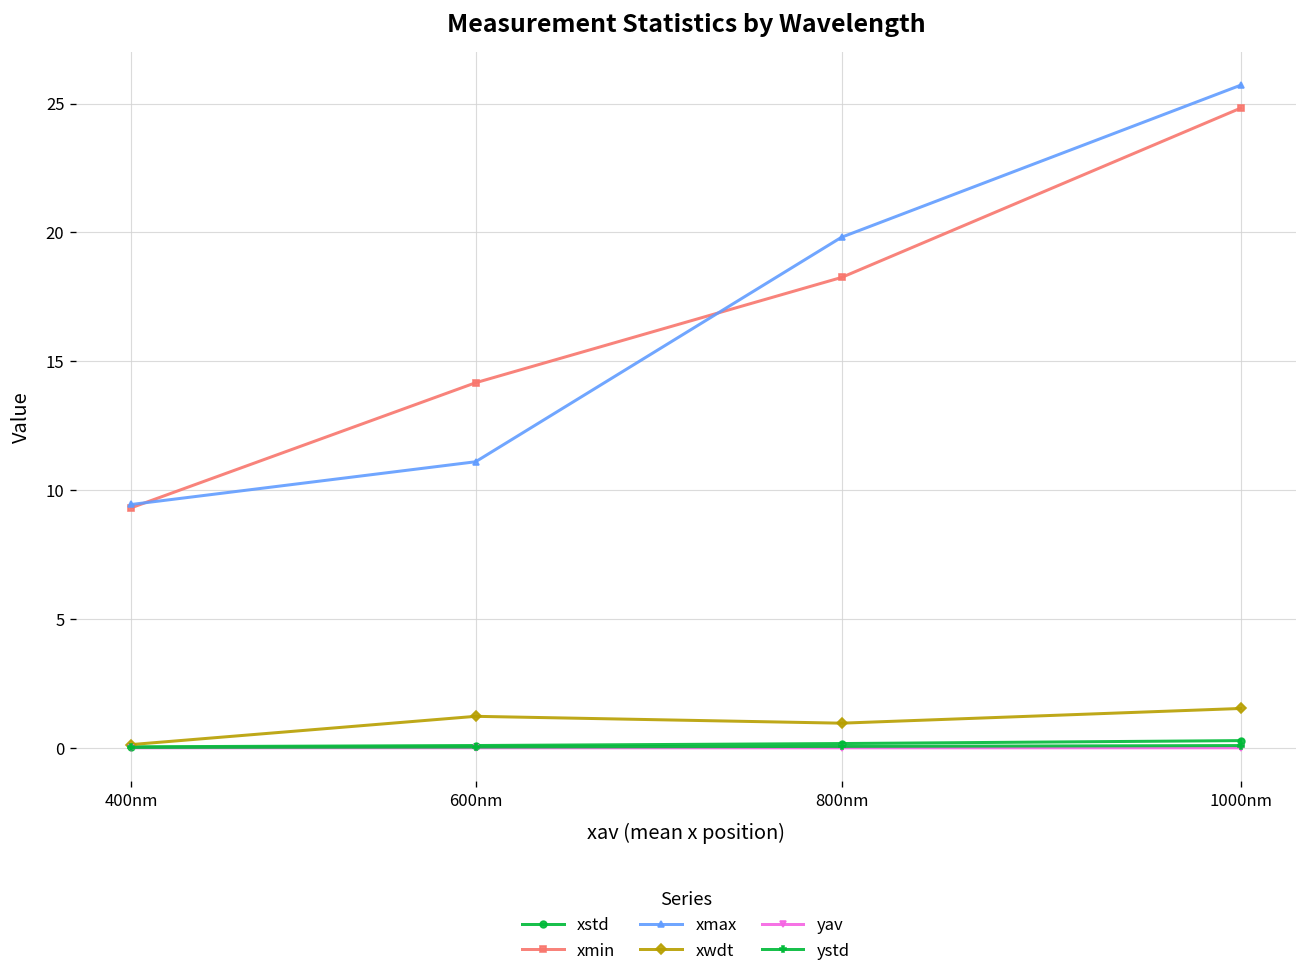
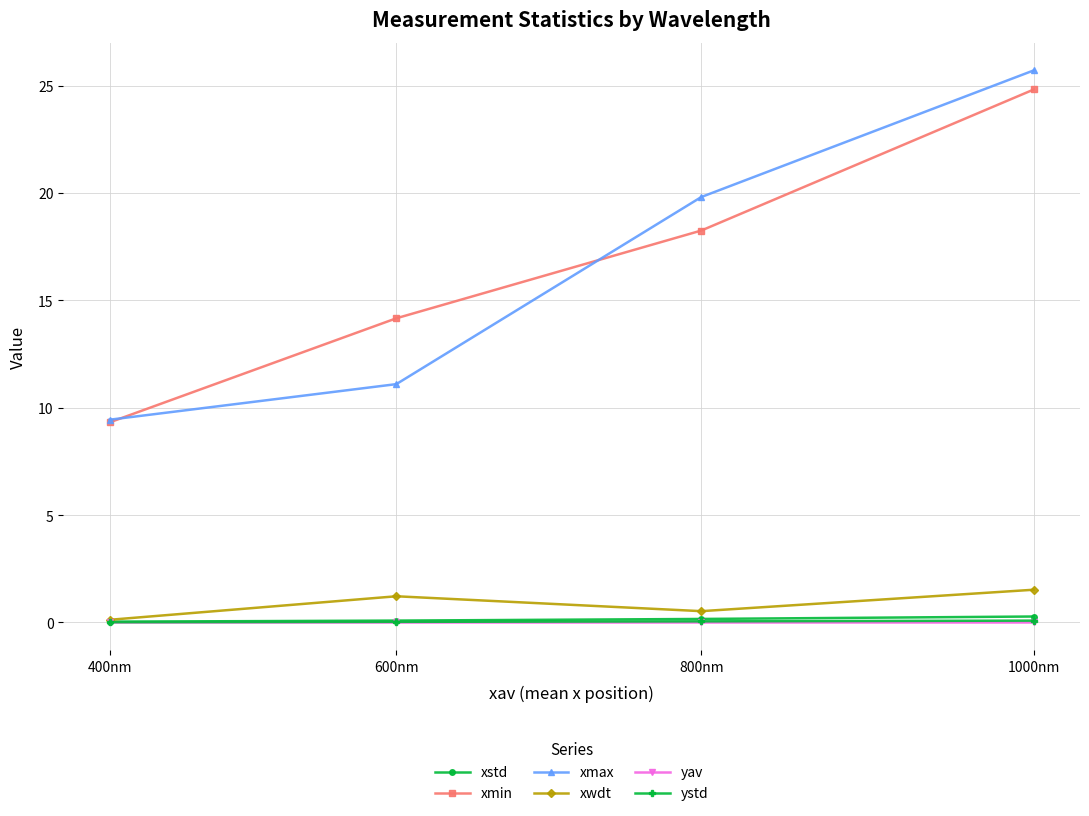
  {
    "xmin": {
      "400nm": 9.3,
      "600nm": 14.2,
      "800nm": 18.3,
      "1000nm": 24.8
    },
    "xmax": {
      "400nm": 9.4,
      "600nm": 11.1,
      "800nm": 19.8,
      "1000nm": 25.7
    },
    "xwdt": {
      "600nm": 1.2,
-     "800nm": 1.0,
+     "800nm": 0.5,
      "1000nm": 1.5
    }
  }
